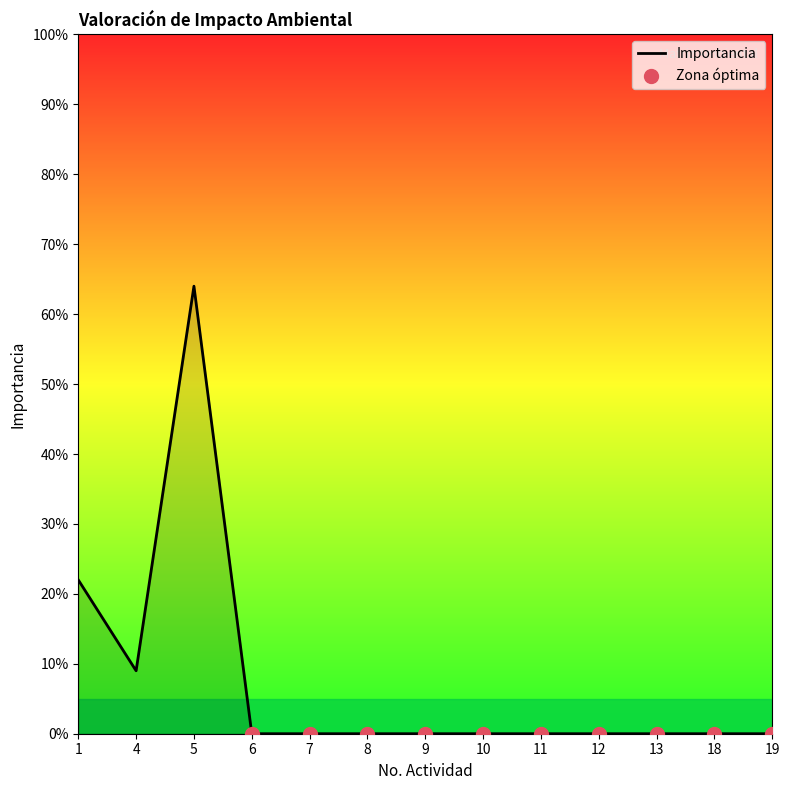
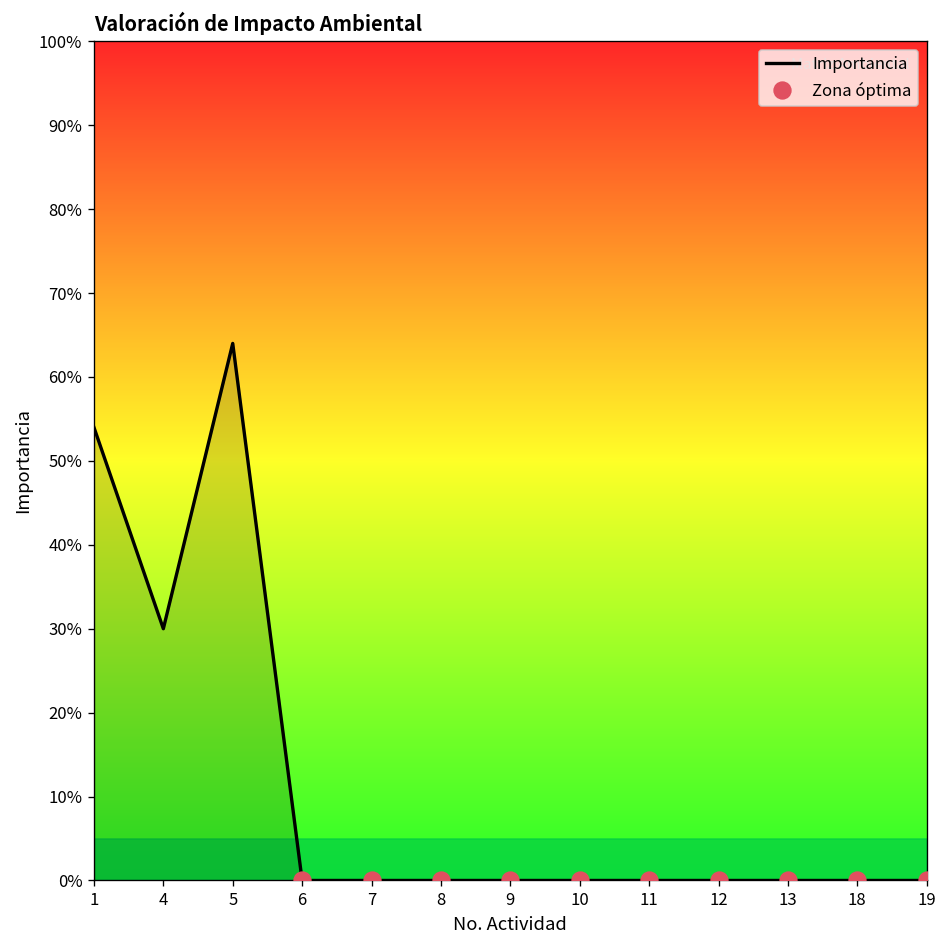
  {
    "Importancia": {
-     "1": "22%",
-     "4": "9%",
+     "1": "54%",
+     "4": "30%",
      "5": "64%"
    }
  }
